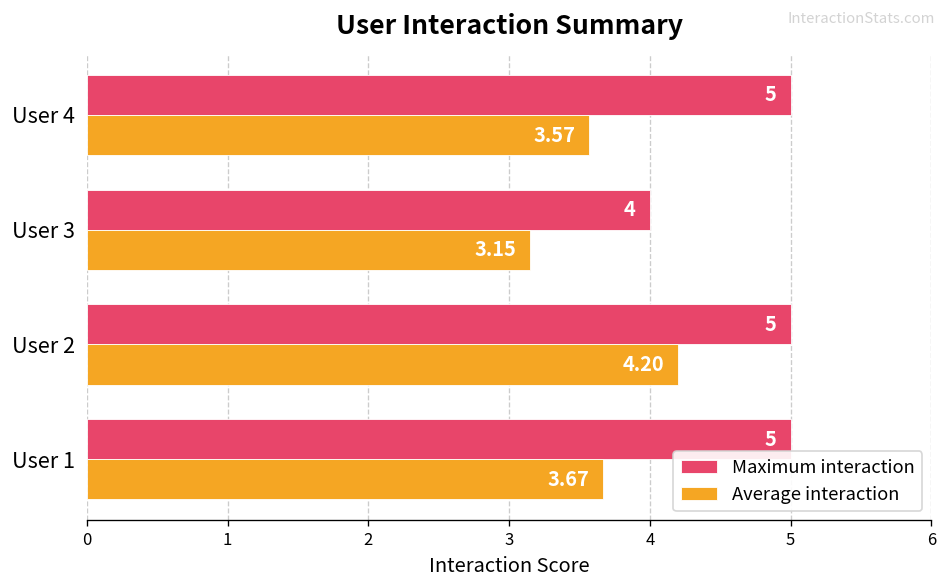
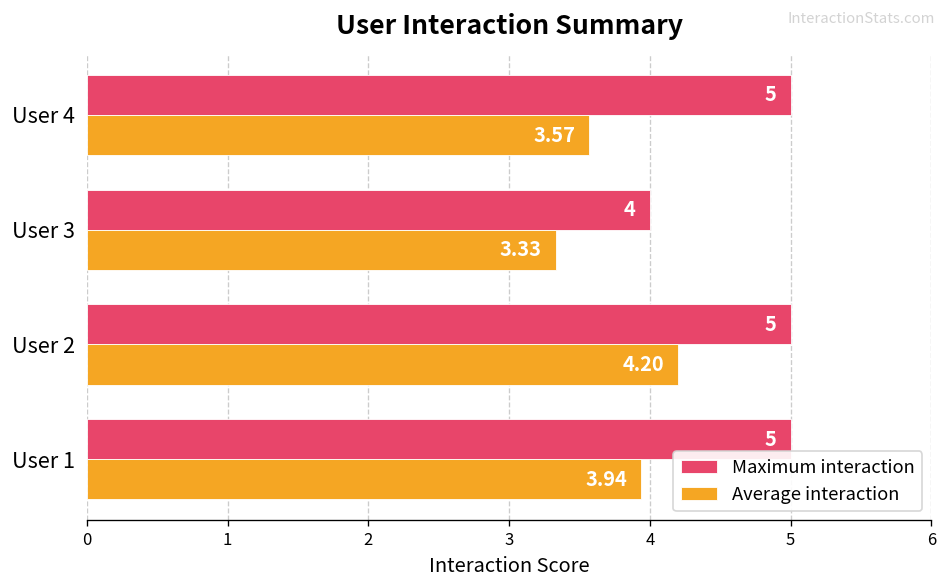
  {
    "Maximum interaction": {
      "User 4": 5,
      "User 3": 4,
      "User 2": 5
    },
    "Average interaction": {
      "User 4": 3.57,
-     "User 3": 3.15,
+     "User 3": 3.33,
      "User 2": 4.20,
-     "User 1": 3.67
+     "User 1": 3.94
    }
  }
